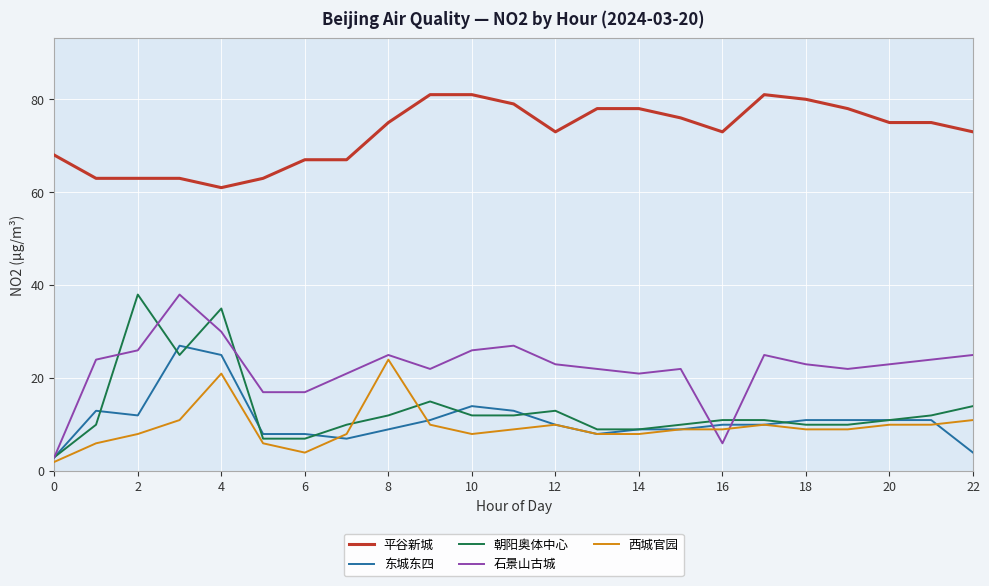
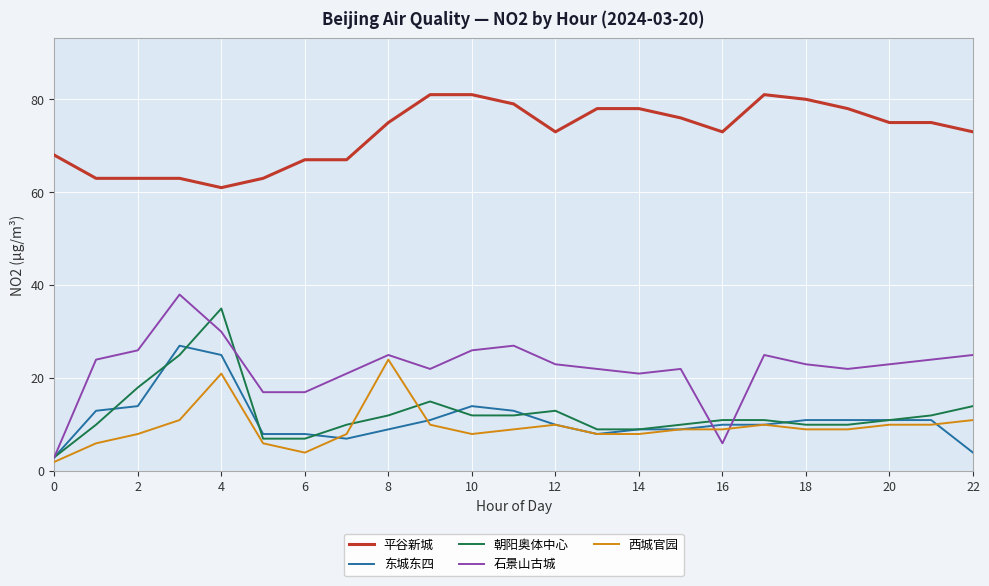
  {
    "平谷新城": {
      "0": 68,
      "2": 63,
      "4": 61,
      "6": 67,
      "8": 75,
      "10": 81,
      "12": 73,
      "14": 78,
      "16": 73,
      "18": 80,
      "20": 75,
      "22": 73
    },
    "东城东四": {
-     "2": 12,
+     "2": 14,
      "4": 25,
      "6": 8,
      "8": 9,
      "10": 14,
      "16": 10,
      "18": 11,
      "22": 4
    },
    "朝阳奥体中心": {
-     "2": 38,
+     "2": 18,
      "4": 35,
      "6": 7,
      "8": 12,
      "10": 12,
      "12": 13,
      "16": 11,
      "18": 10,
      "22": 14
    },
    "石景山古城": {
      "2": 26,
      "4": 30,
      "6": 17,
      "8": 25,
      "10": 26,
      "12": 23,
      "14": 21,
      "16": 6,
      "18": 23,
      "20": 23,
      "22": 25
    },
    "西城官园": {
      "0": 2,
      "2": 8,
      "4": 21,
      "6": 4,
      "8": 24,
      "10": 8,
      "14": 8,
      "16": 9,
      "18": 9,
      "20": 10,
      "22": 11
    }
  }
